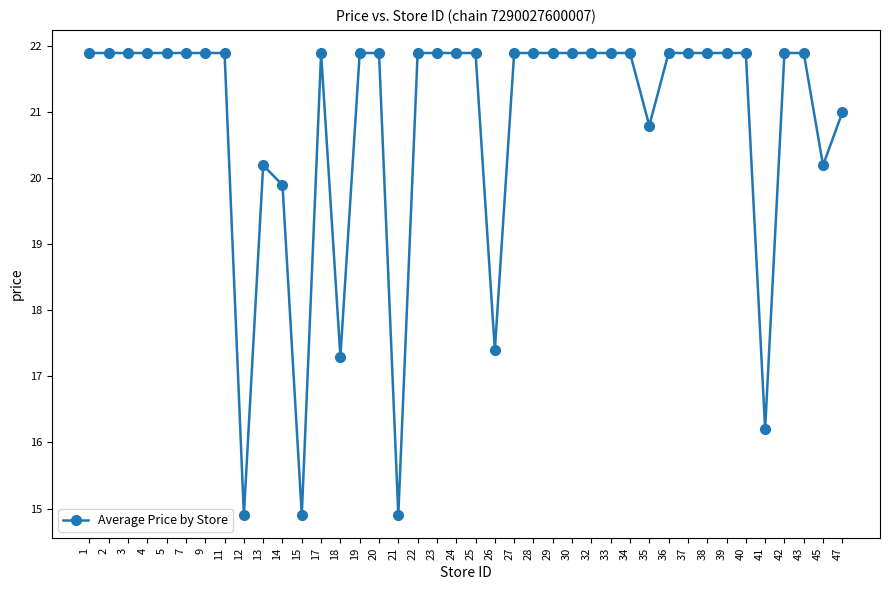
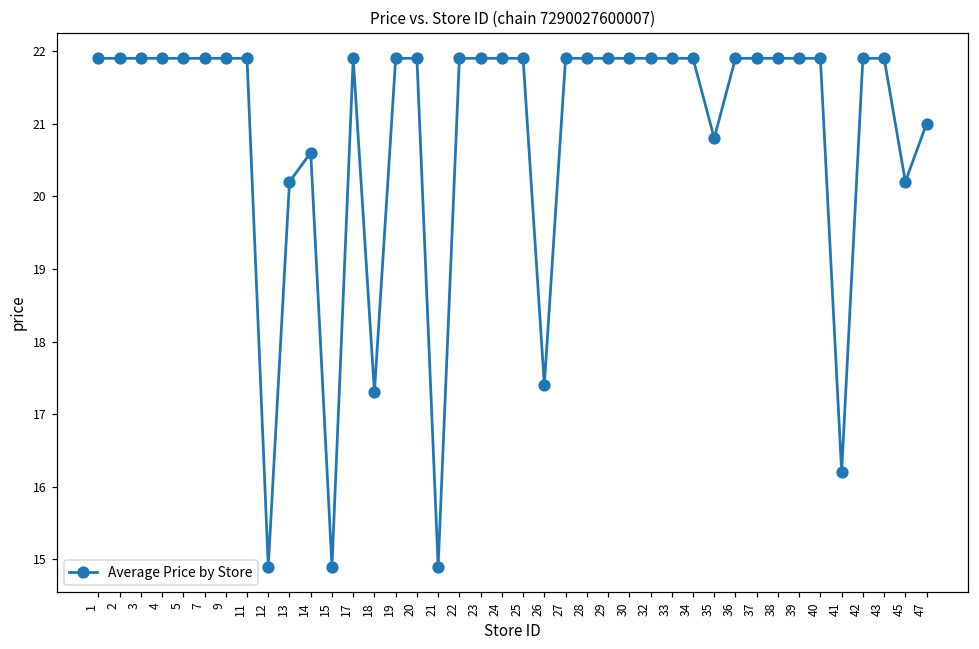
  {
    "1": 21.9,
    "2": 21.9,
    "3": 21.9,
    "4": 21.9,
    "5": 21.9,
    "7": 21.9,
    "9": 21.9,
    "11": 21.9,
    "12": 14.9,
    "13": 20.2,
-   "14": 19.9,
+   "14": 20.6,
    "15": 14.9,
    "17": 21.9,
    "18": 17.3,
    "19": 21.9,
    "20": 21.9,
    "21": 14.9,
    "22": 21.9,
    "23": 21.9,
    "24": 21.9,
    "25": 21.9,
    "26": 17.4,
    "27": 21.9,
    "28": 21.9,
    "29": 21.9,
    "30": 21.9,
    "32": 21.9,
    "33": 21.9,
    "34": 21.9,
    "35": 20.8,
    "36": 21.9,
    "37": 21.9,
    "38": 21.9,
    "39": 21.9,
    "40": 21.9,
    "41": 16.2,
    "42": 21.9,
    "43": 21.9,
    "45": 20.2,
    "47": 21.0
  }
